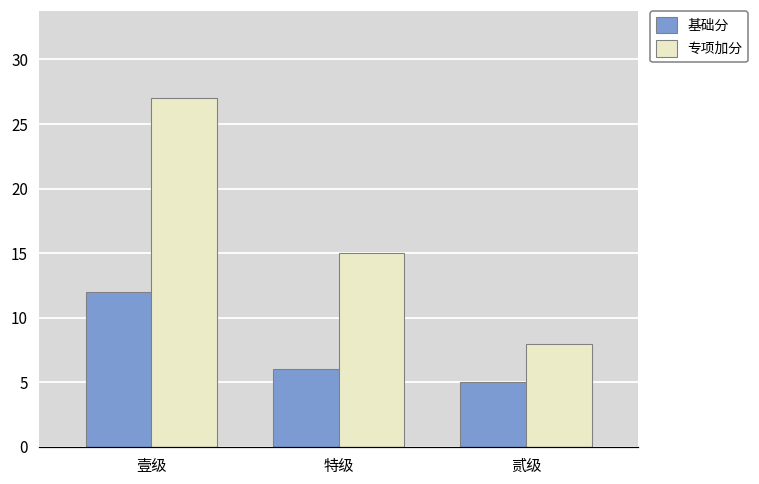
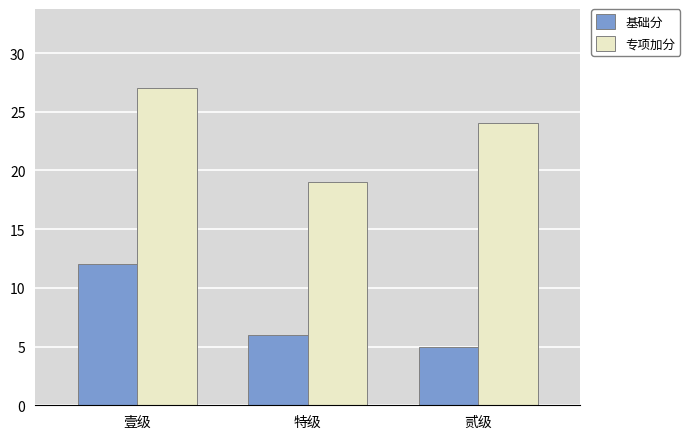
  {
    "基础分": {
      "壹级": 12,
      "特级": 6,
      "贰级": 5
    },
    "专项加分": {
      "壹级": 27,
-     "特级": 15,
-     "贰级": 8
+     "特级": 19,
+     "贰级": 24
    }
  }
